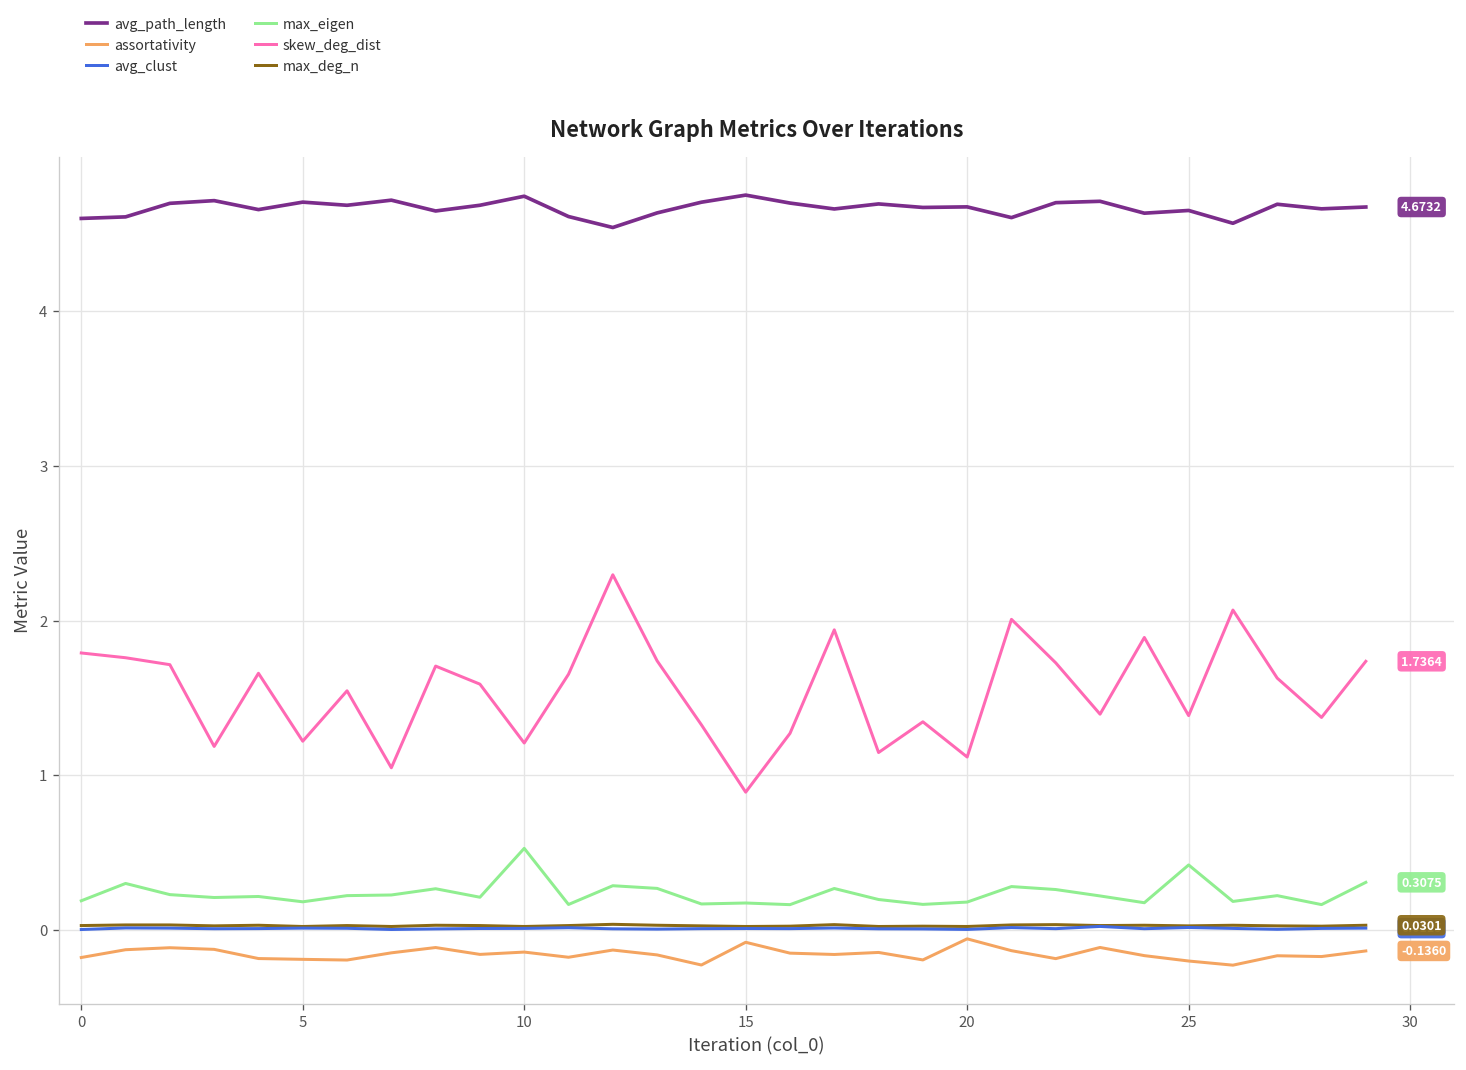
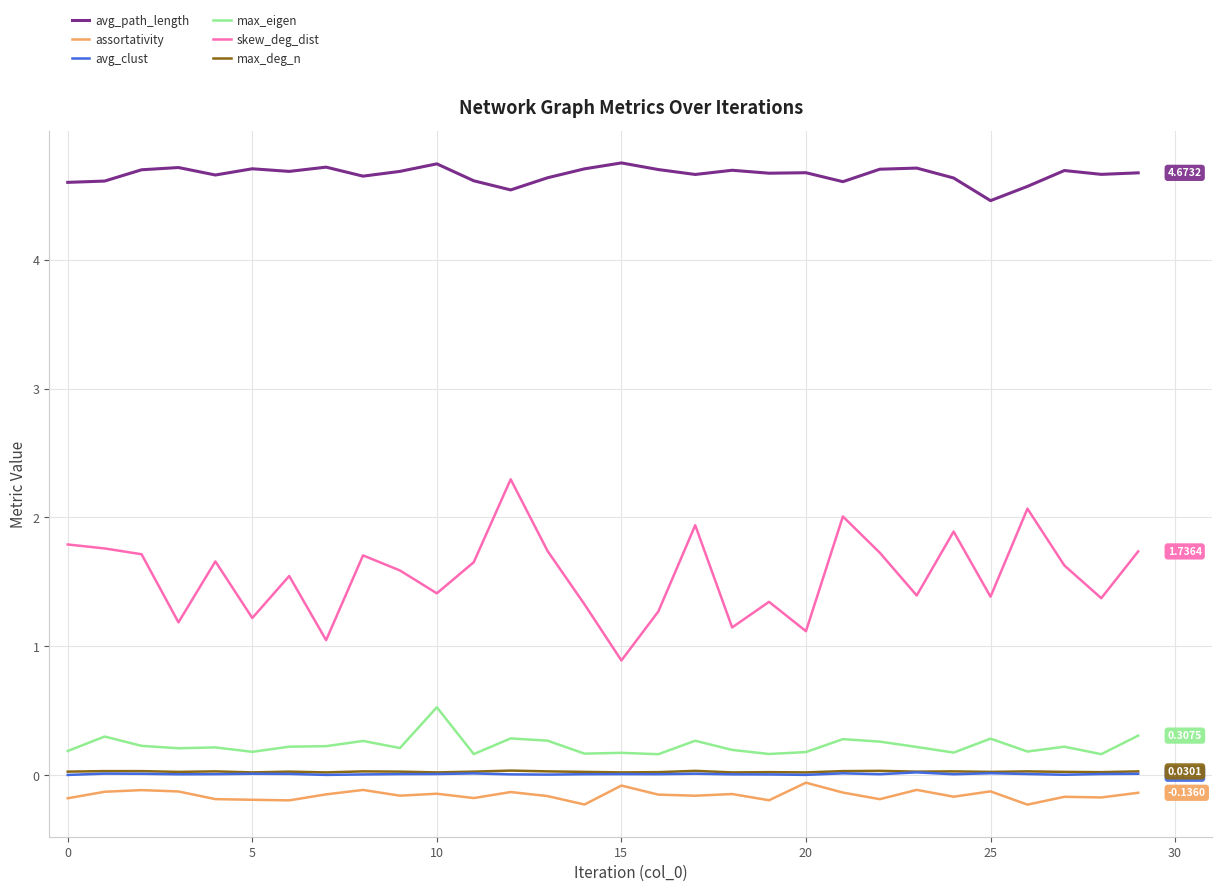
  {
    "avg_path_length": {
      "0": 4.60,
      "5": 4.70,
      "10": 4.74,
      "15": 4.75,
      "20": 4.67,
-     "25": 4.65
+     "25": 4.46
    },
    "assortativity": {
      "0": -0.18,
      "5": -0.19,
      "10": -0.14,
      "15": -0.08,
      "20": -0.06,
-     "25": -0.20
+     "25": -0.13
    },
    "avg_clust": {
      "0": 0.00
    },
    "max_eigen": {
      "0": 0.19,
      "5": 0.18,
      "10": 0.53,
      "15": 0.17,
      "20": 0.18,
-     "25": 0.42
+     "25": 0.28
    },
    "skew_deg_dist": {
      "0": 1.79,
      "5": 1.22,
-     "10": 1.21,
+     "10": 1.41,
      "15": 0.89,
      "20": 1.12,
      "25": 1.39
    },
    "max_deg_n": {
      "0": 0.03
    }
  }
